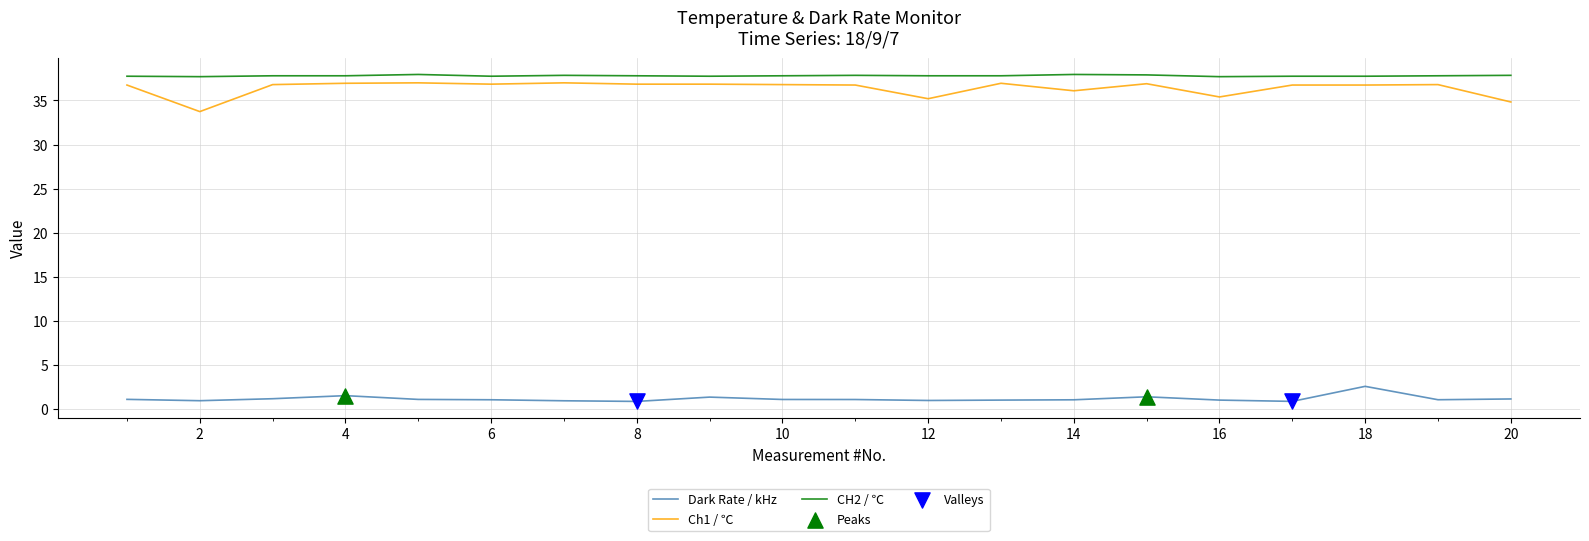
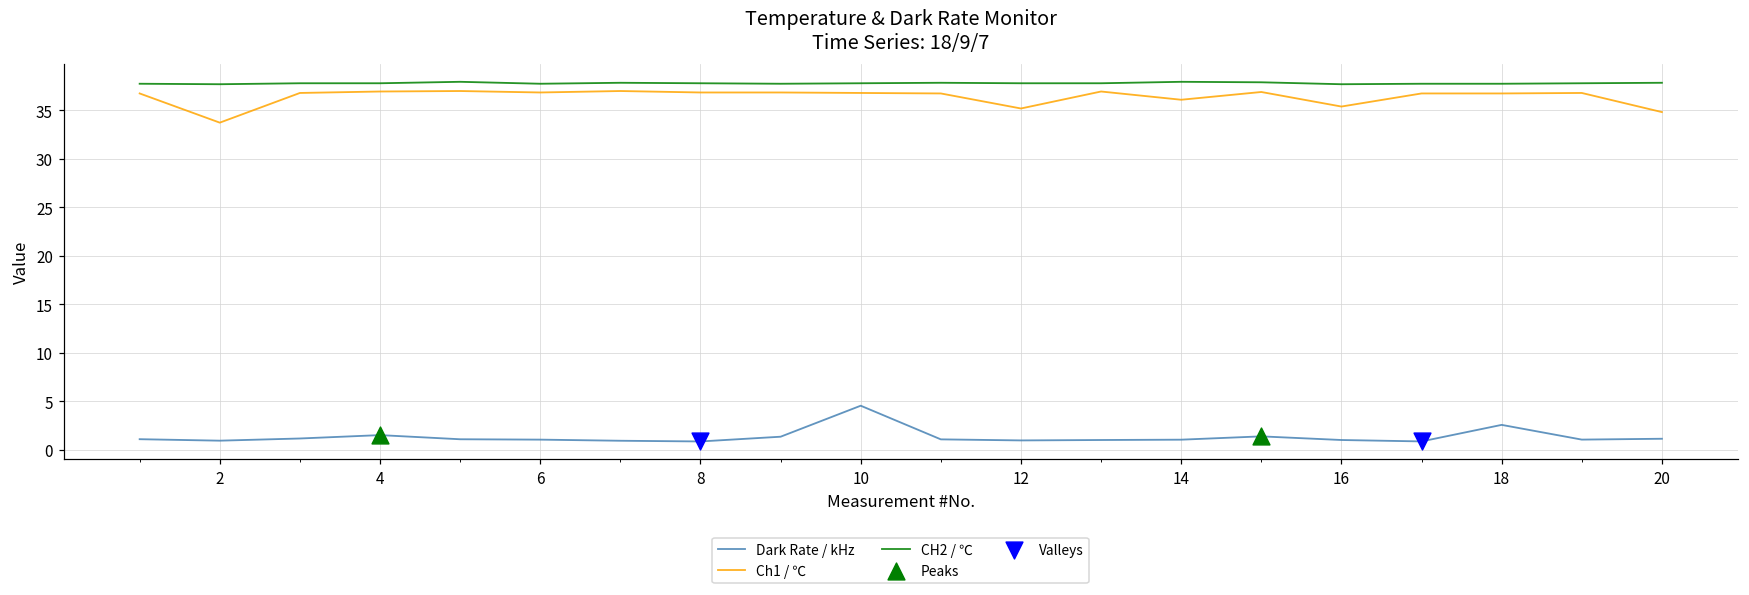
  {
    "Dark Rate / kHz": {
      "2": 1,
      "6": 1,
-     "10": 1,
+     "10": 5,
      "12": 1,
      "14": 1,
      "16": 1,
      "18": 3,
      "20": 1
    },
    "Ch1 / ℃": {
      "2": 34,
      "4": 37,
      "6": 37,
      "8": 37,
      "10": 37,
      "12": 35,
      "14": 36,
      "16": 35,
      "18": 37,
      "20": 35
    }
  }
